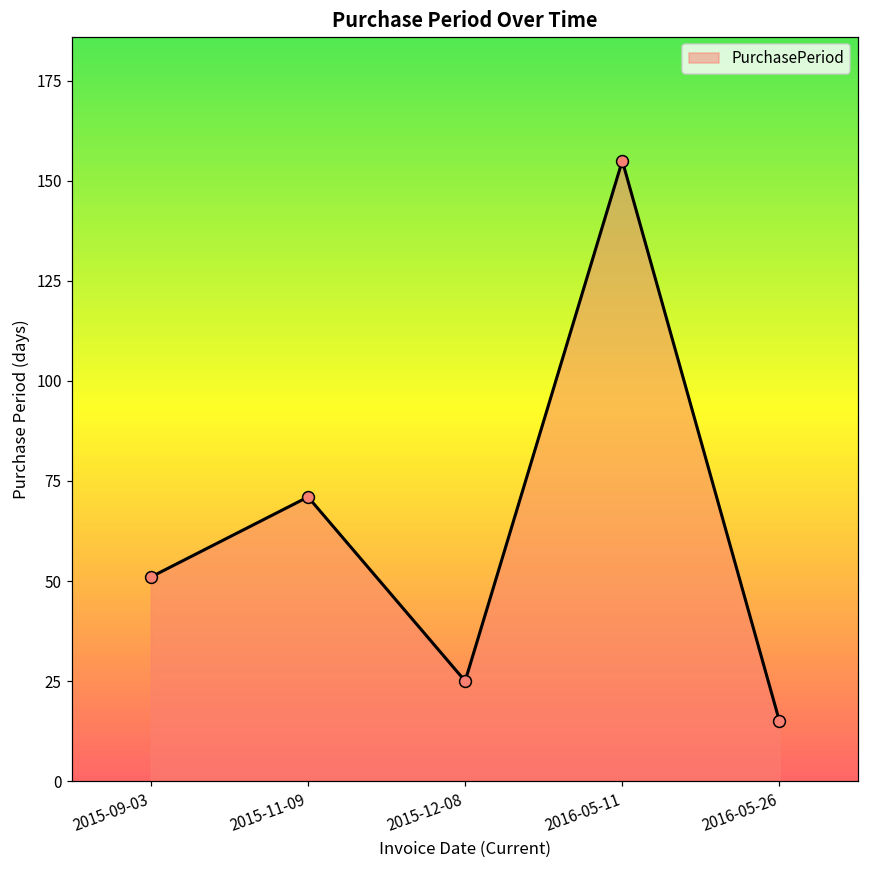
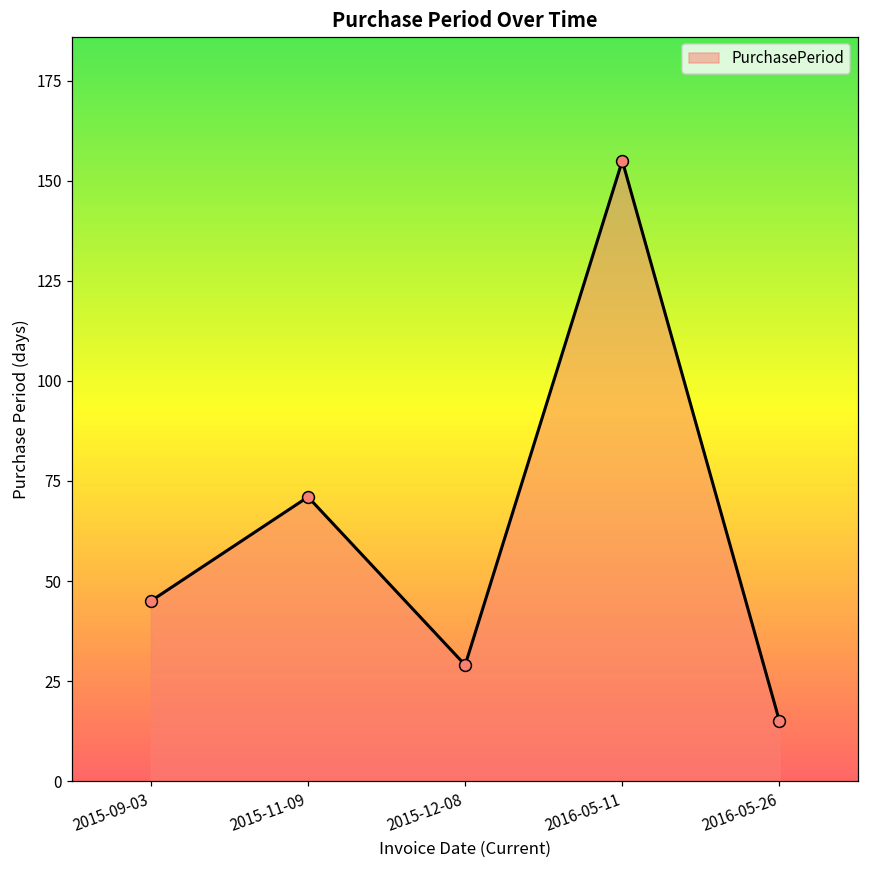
  {
-   "2015-09-03": 51,
+   "2015-09-03": 45,
    "2015-11-09": 71,
-   "2015-12-08": 25,
+   "2015-12-08": 29,
    "2016-05-11": 155,
    "2016-05-26": 15
  }
